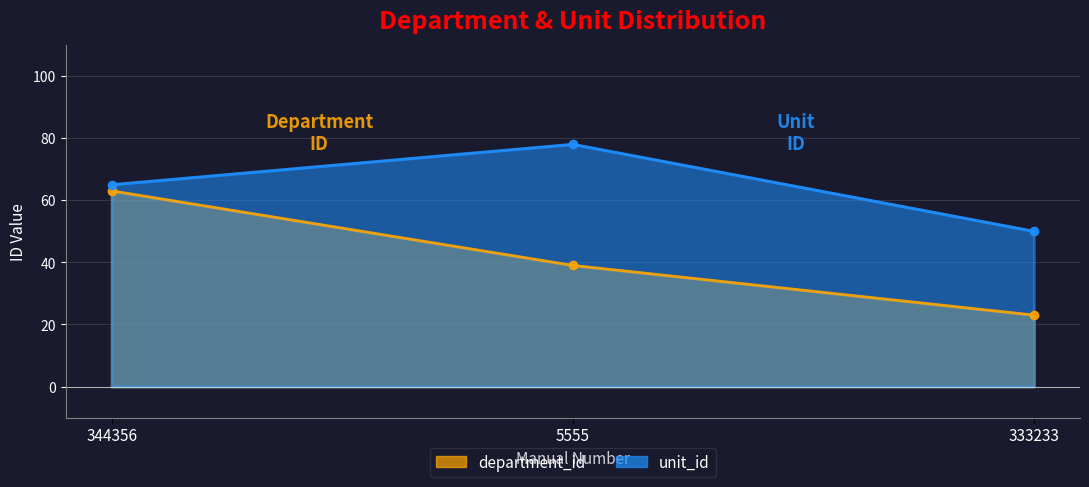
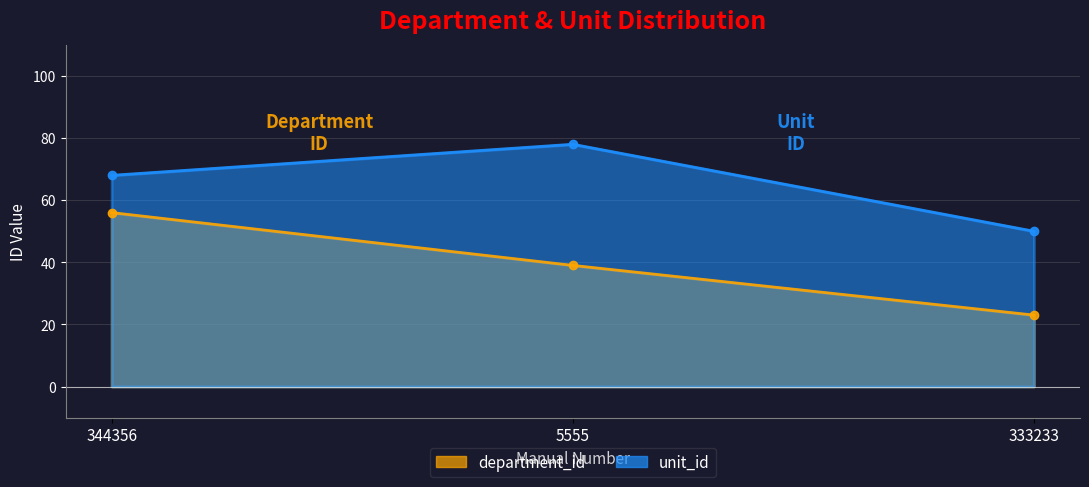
  {
    "department_id": {
-     "344356": 63,
+     "344356": 56,
      "5555": 39,
      "333233": 23
    },
    "unit_id": {
-     "344356": 65,
+     "344356": 68,
      "5555": 78,
      "333233": 50
    }
  }
